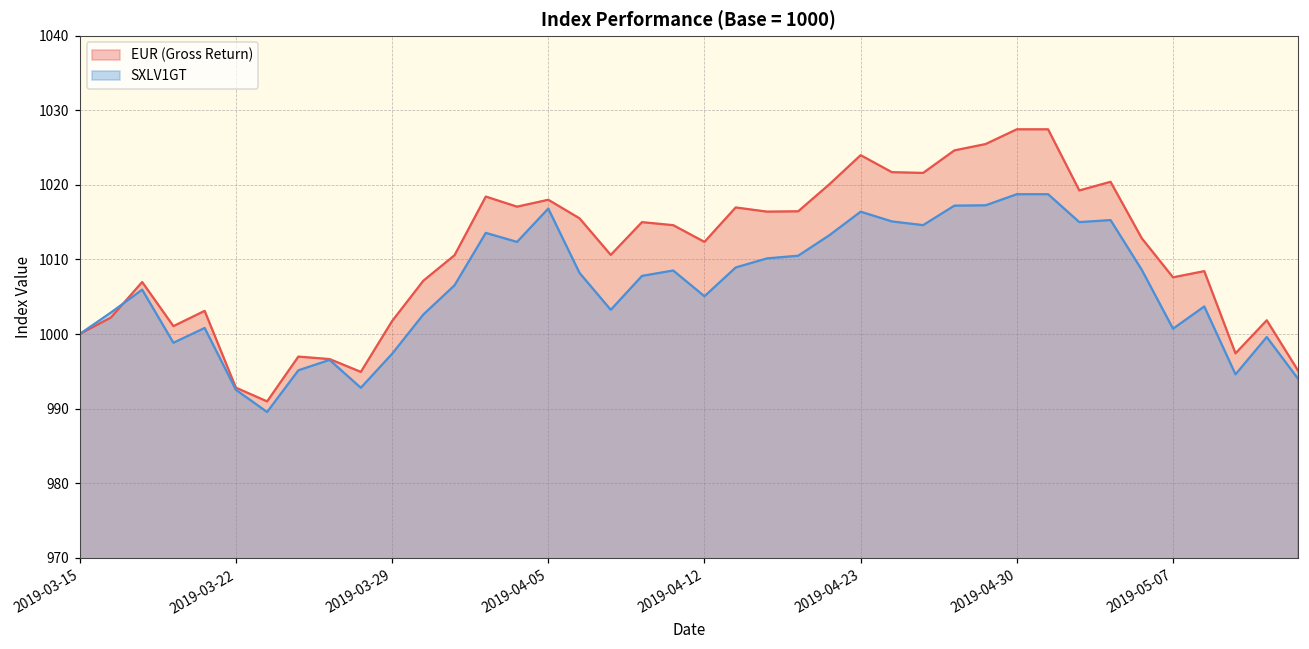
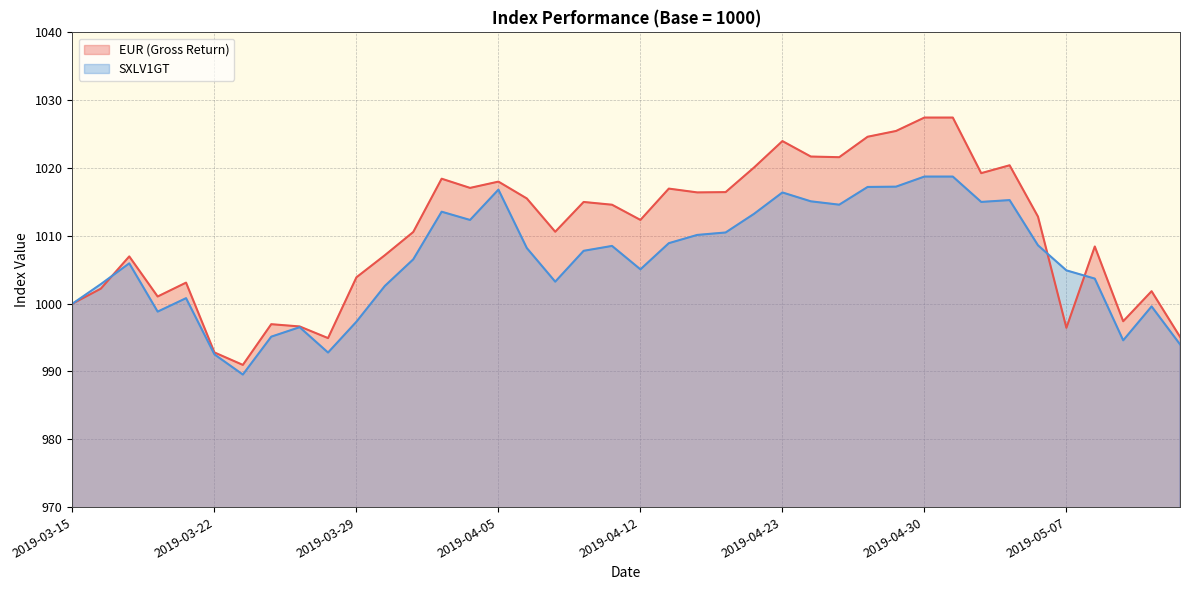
  {
    "EUR (Gross Return)": {
-     "2019-03-29": 1002,
+     "2019-03-29": 1004,
      "2019-04-05": 1018,
      "2019-04-12": 1012,
      "2019-04-23": 1024,
      "2019-04-30": 1027,
-     "2019-05-07": 1008
+     "2019-05-07": 996
    },
    "SXLV1GT": {
      "2019-03-29": 997,
      "2019-04-05": 1017,
      "2019-04-12": 1005,
      "2019-04-23": 1016,
      "2019-04-30": 1019,
-     "2019-05-07": 1001
+     "2019-05-07": 1005
    }
  }
